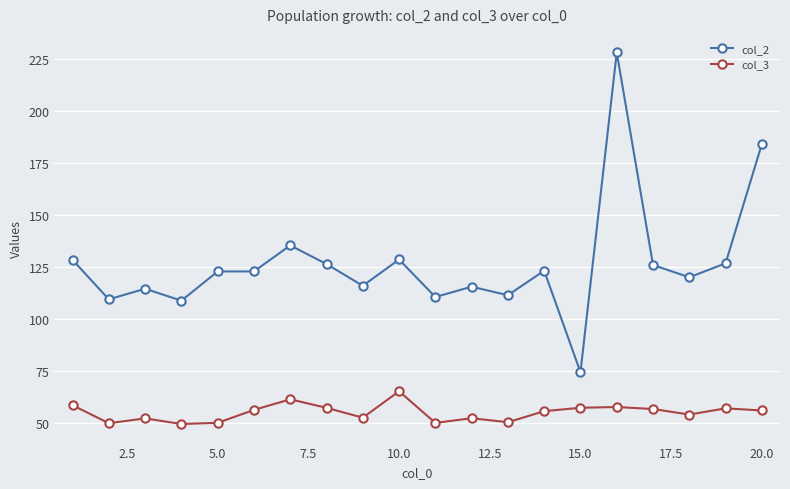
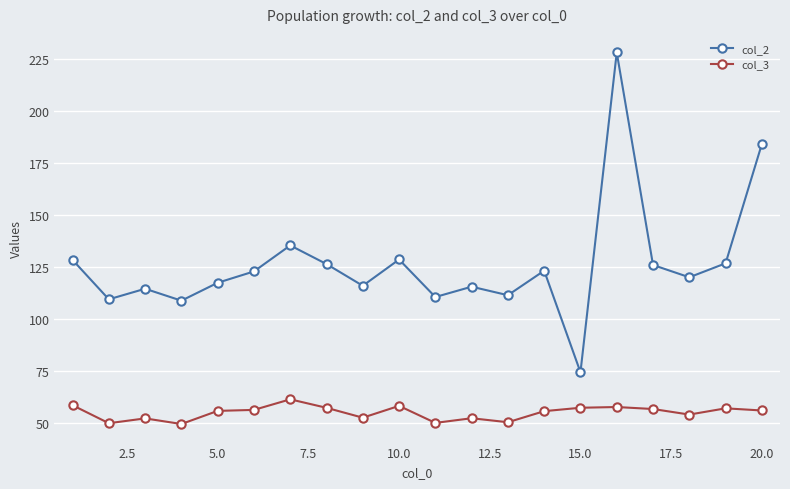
  {
    "col_2": {
-     "5.0": 123,
+     "5.0": 117,
      "10.0": 128,
      "15.0": 74,
      "20.0": 184
    },
    "col_3": {
-     "5.0": 50,
-     "10.0": 65,
+     "5.0": 56,
+     "10.0": 58,
      "15.0": 57,
      "20.0": 56
    }
  }
